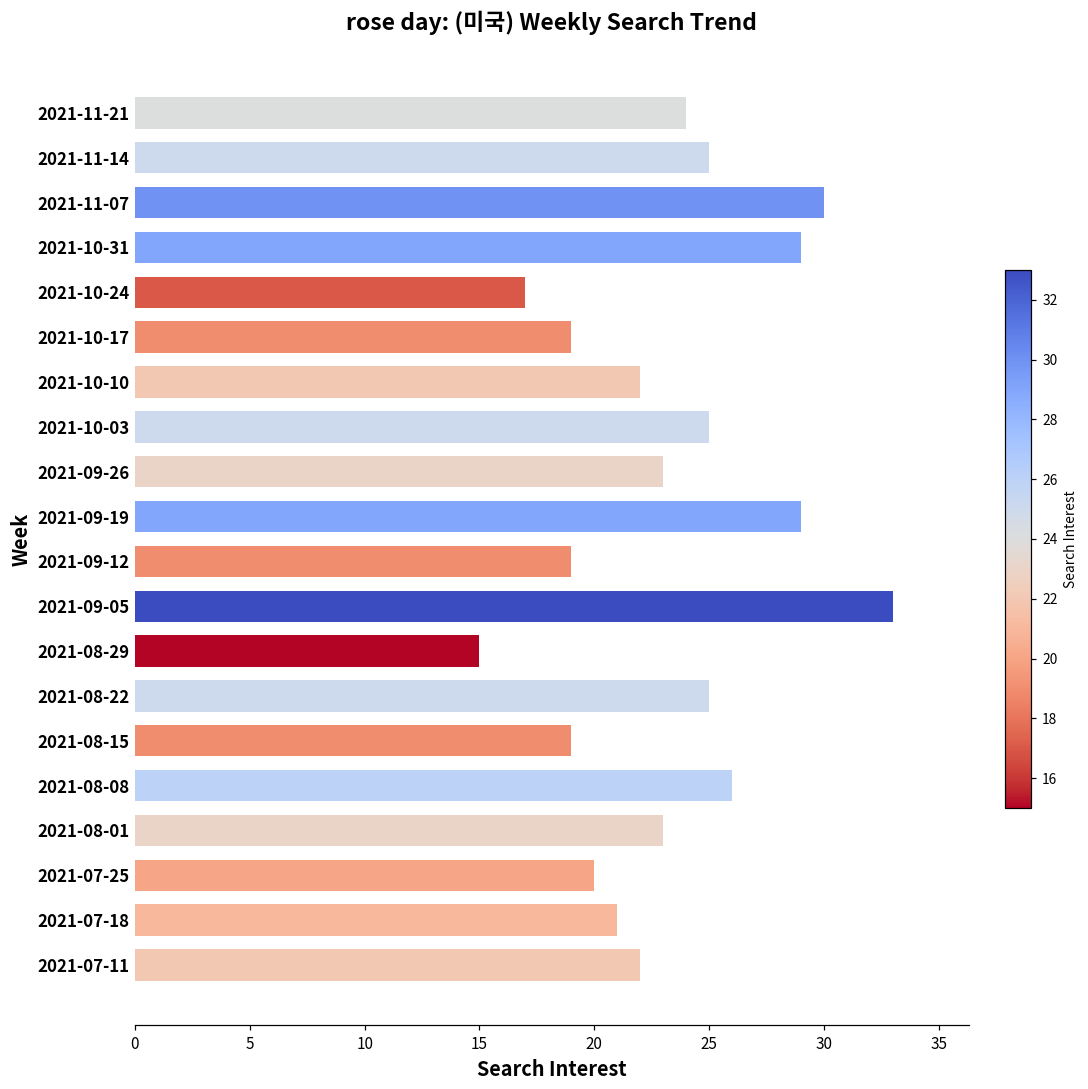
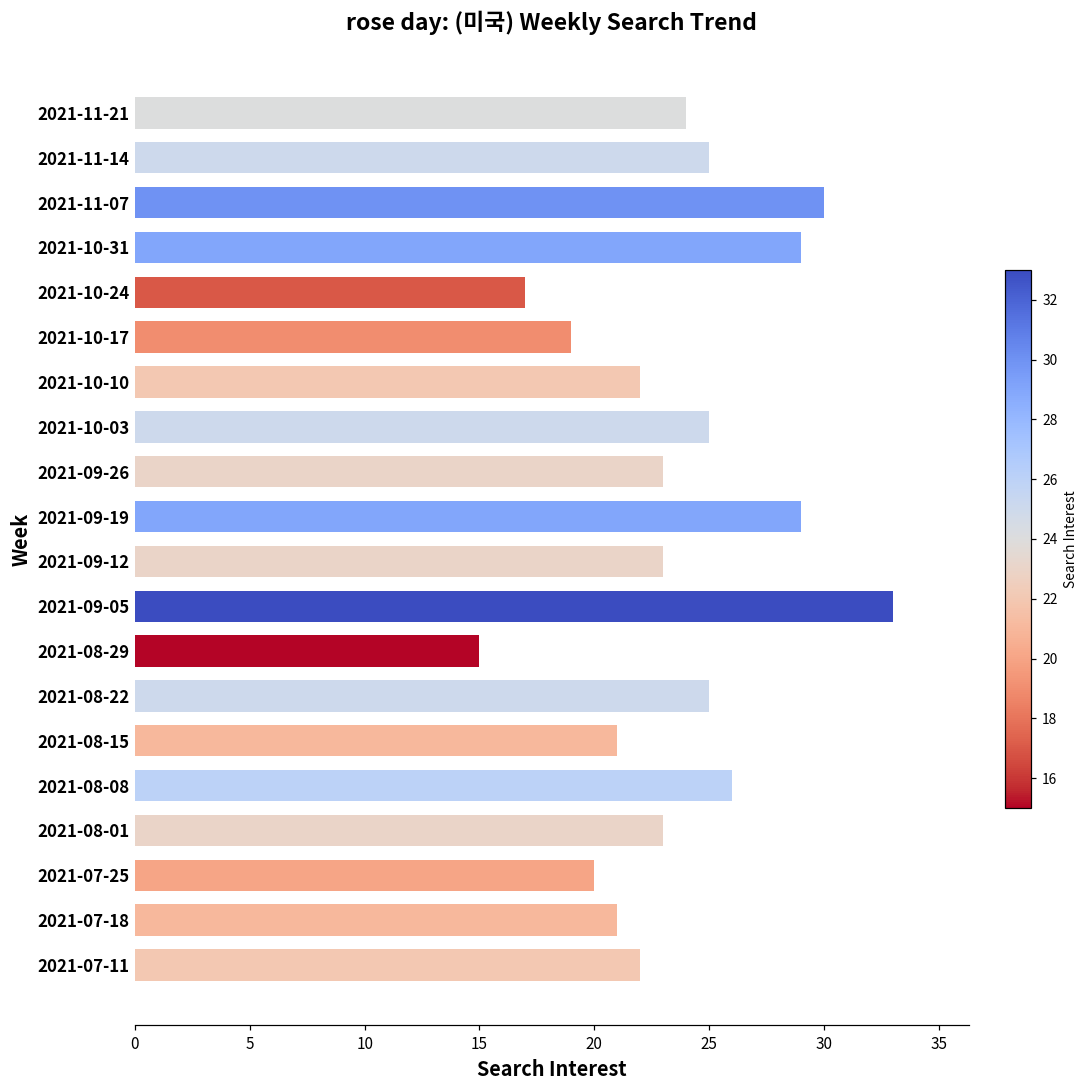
  {
    "2021-11-21": 24,
    "2021-11-14": 25,
    "2021-11-07": 30,
    "2021-10-31": 29,
    "2021-10-24": 17,
    "2021-10-17": 19,
    "2021-10-10": 22,
    "2021-10-03": 25,
    "2021-09-26": 23,
    "2021-09-19": 29,
-   "2021-09-12": 19,
+   "2021-09-12": 23,
    "2021-09-05": 33,
    "2021-08-29": 15,
    "2021-08-22": 25,
-   "2021-08-15": 19,
+   "2021-08-15": 21,
    "2021-08-08": 26,
    "2021-08-01": 23,
    "2021-07-25": 20,
    "2021-07-18": 21,
    "2021-07-11": 22
  }
